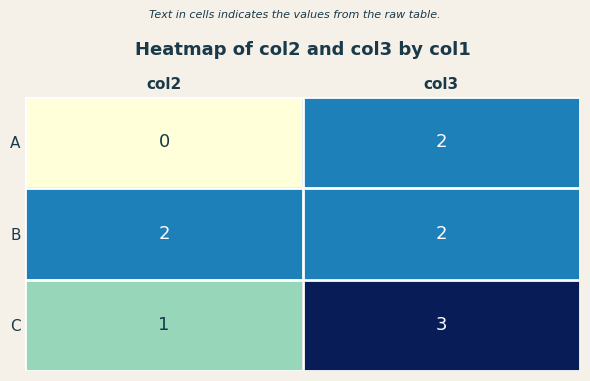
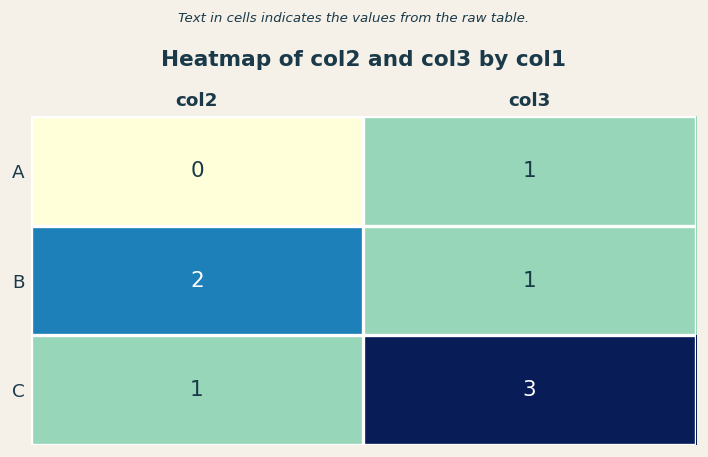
  {
    "A": {
      "col2": 0,
-     "col3": 2
+     "col3": 1
    },
    "B": {
      "col2": 2,
-     "col3": 2
+     "col3": 1
    },
    "C": {
      "col2": 1,
      "col3": 3
    }
  }
